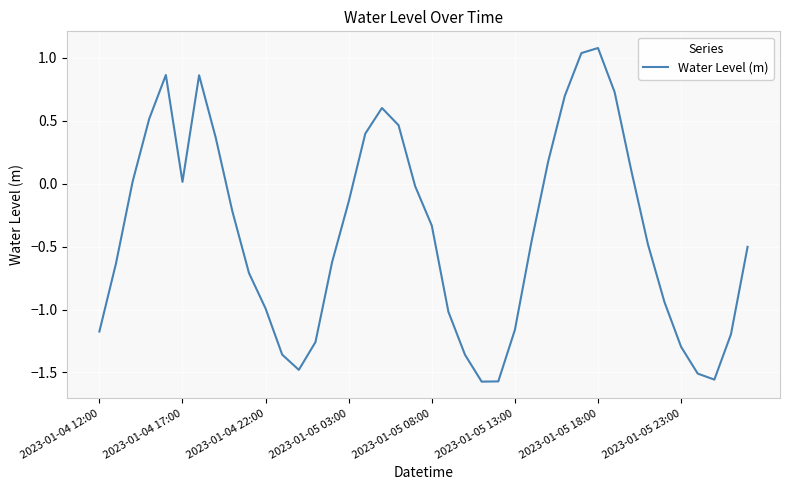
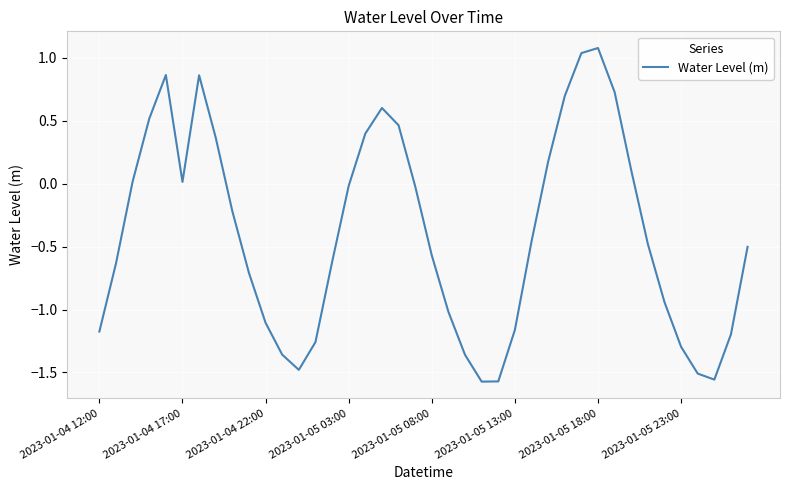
  {
    "2023-01-04 12:00": -1.17,
    "2023-01-04 17:00": 0.01,
-   "2023-01-04 22:00": -0.99,
-   "2023-01-05 03:00": -0.14,
-   "2023-01-05 08:00": -0.33,
+   "2023-01-04 22:00": -1.11,
+   "2023-01-05 03:00": -0.02,
+   "2023-01-05 08:00": -0.57,
    "2023-01-05 13:00": -1.16,
    "2023-01-05 18:00": 1.08,
    "2023-01-05 23:00": -1.30
  }
